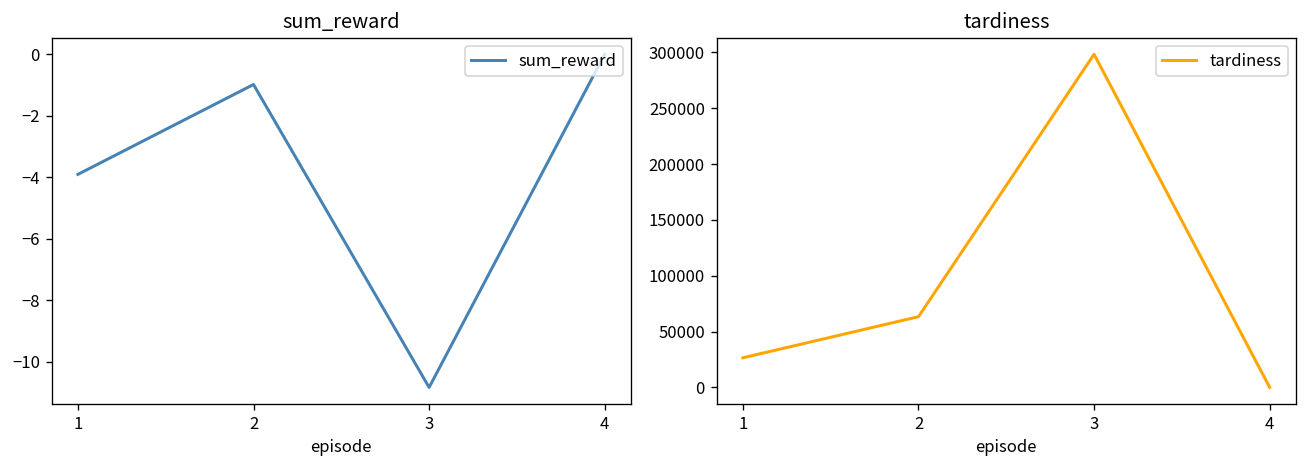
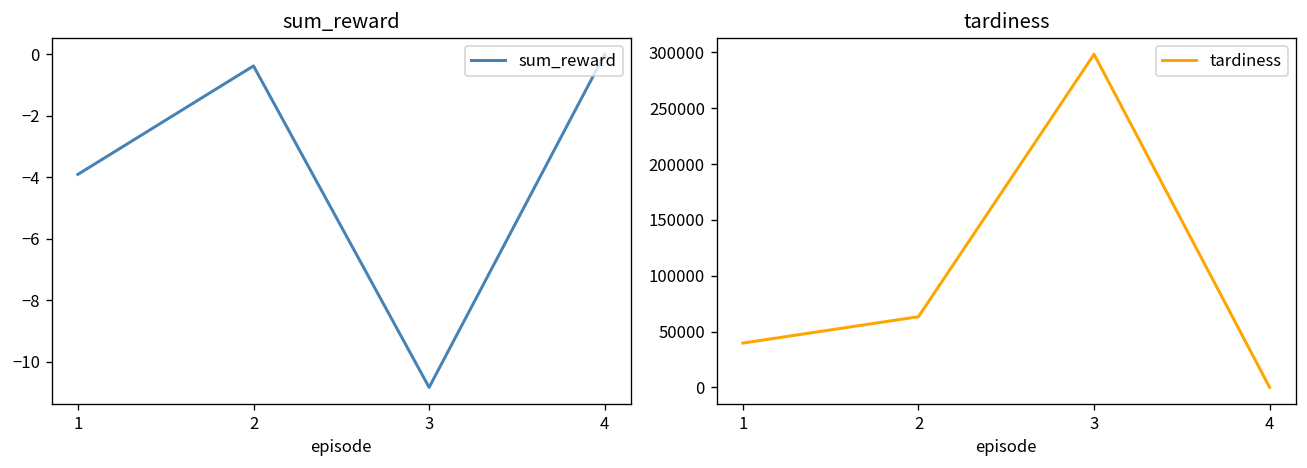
  {
    "sum_reward": {
      "1": -3.9,
-     "2": -1.0,
+     "2": -0.4,
      "3": -10.8
    },
    "tardiness": {
-     "1": 30000,
+     "1": 40000,
      "2": 60000,
      "3": 300000,
      "4": 0
    }
  }
